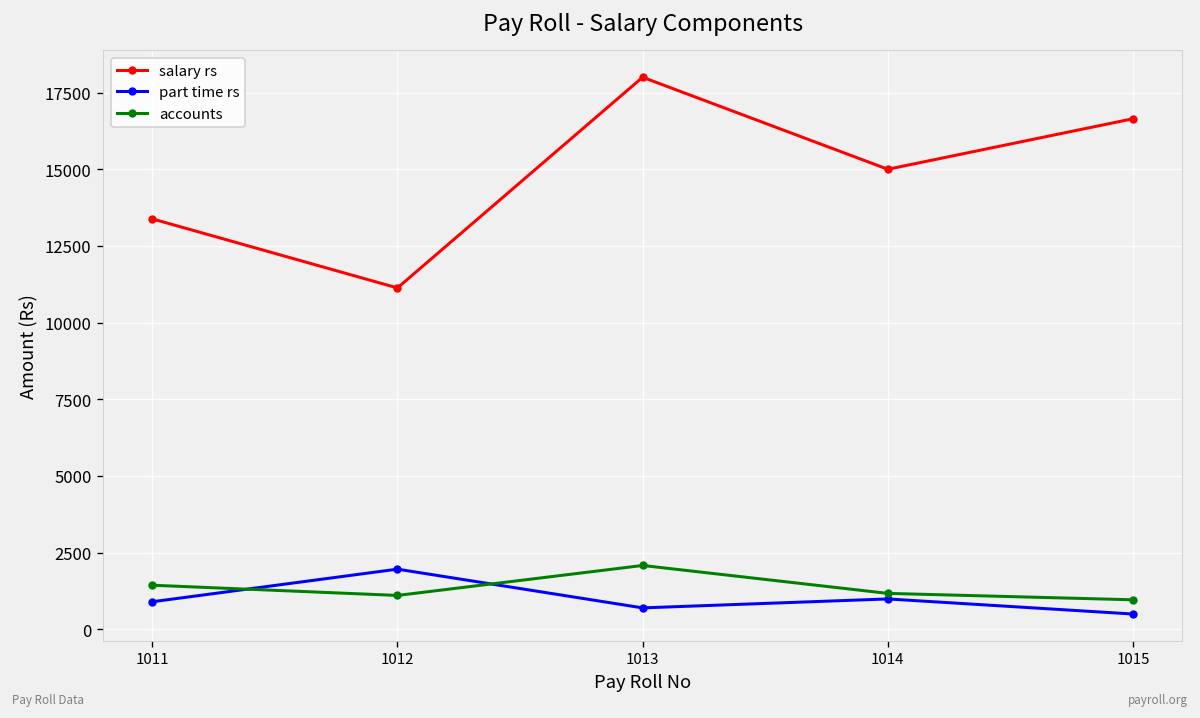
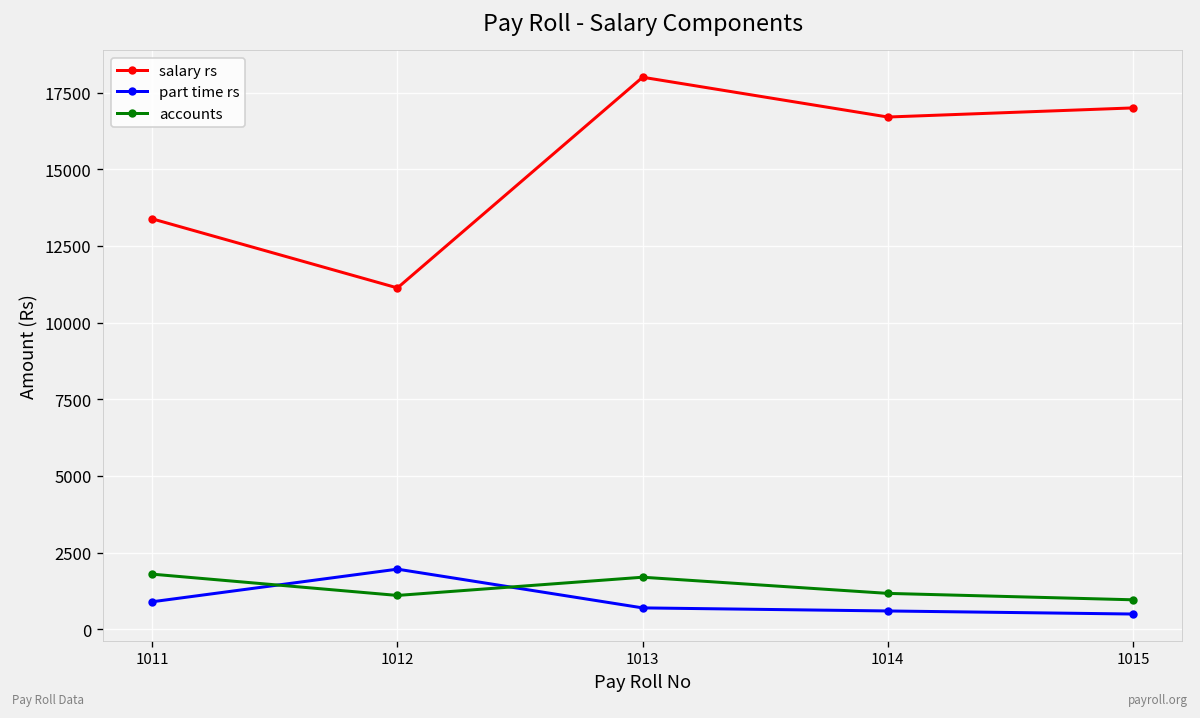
  {
    "salary rs": {
      "1011": 13400,
      "1012": 11100,
      "1013": 18000,
-     "1014": 15000,
-     "1015": 16600
+     "1014": 16700,
+     "1015": 17000
    },
    "part time rs": {
      "1011": 900,
      "1012": 2000,
      "1013": 700,
-     "1014": 1000,
+     "1014": 600,
      "1015": 500
    },
    "accounts": {
-     "1011": 1400,
+     "1011": 1800,
      "1012": 1100,
-     "1013": 2100,
+     "1013": 1700,
      "1014": 1200,
      "1015": 1000
    }
  }
